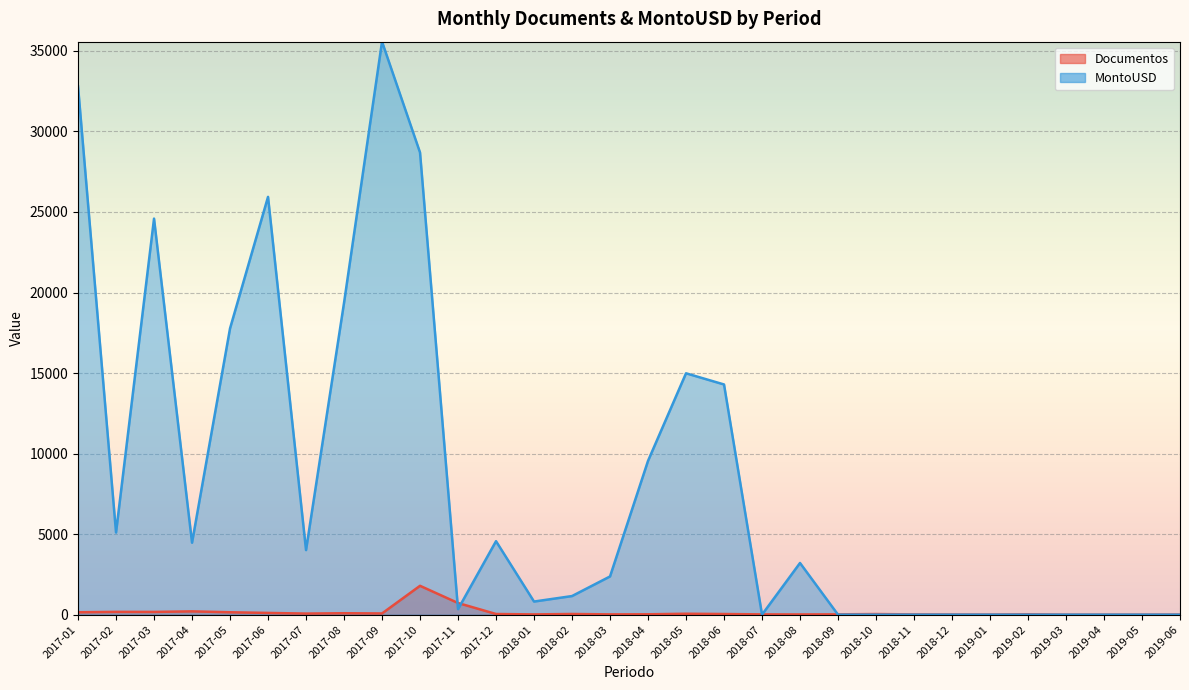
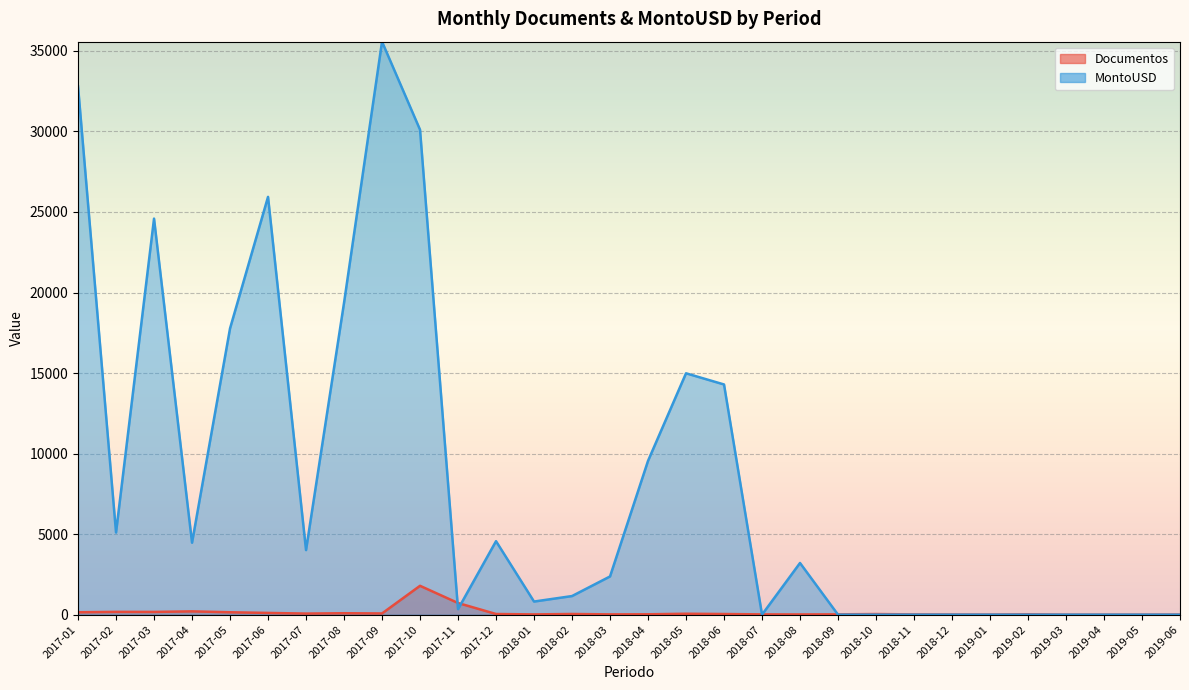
  {
    "Documentos": {
      "2017-01": 100,
      "2017-02": 200,
      "2017-03": 200,
      "2017-04": 200,
      "2017-05": 100,
      "2017-06": 100,
      "2017-07": 100,
      "2017-08": 100,
      "2017-09": 100,
      "2017-10": 1800,
      "2017-11": 700,
      "2017-12": 0,
      "2018-01": 0,
      "2018-02": 0,
      "2018-03": 0,
      "2018-04": 0,
      "2018-05": 100,
      "2018-06": 0,
      "2018-08": 0
    },
    "MontoUSD": {
      "2017-01": 32800,
      "2017-02": 5100,
      "2017-03": 24600,
      "2017-04": 4500,
      "2017-05": 17800,
      "2017-06": 25900,
      "2017-07": 4000,
      "2017-08": 19400,
      "2017-09": 35600,
-     "2017-10": 28700,
+     "2017-10": 30100,
      "2017-11": 300,
      "2017-12": 4600,
      "2018-01": 800,
      "2018-02": 1200,
      "2018-03": 2400,
      "2018-04": 9500,
      "2018-05": 15000,
      "2018-06": 14300,
      "2018-08": 3200
    }
  }
